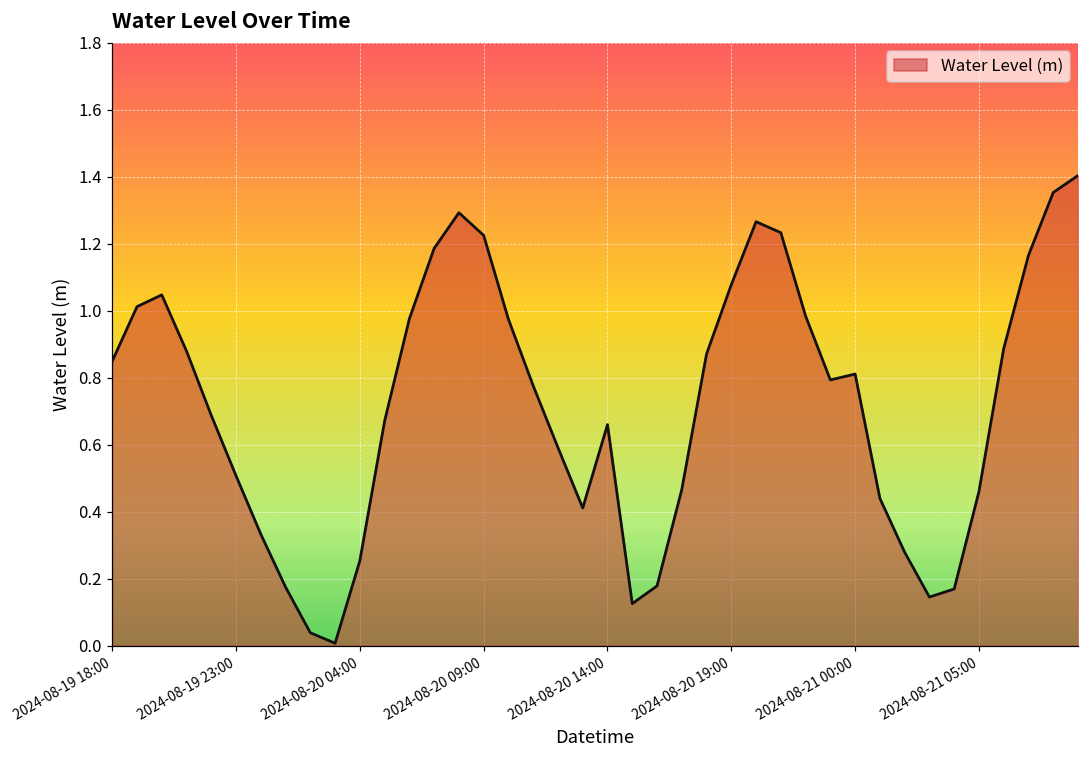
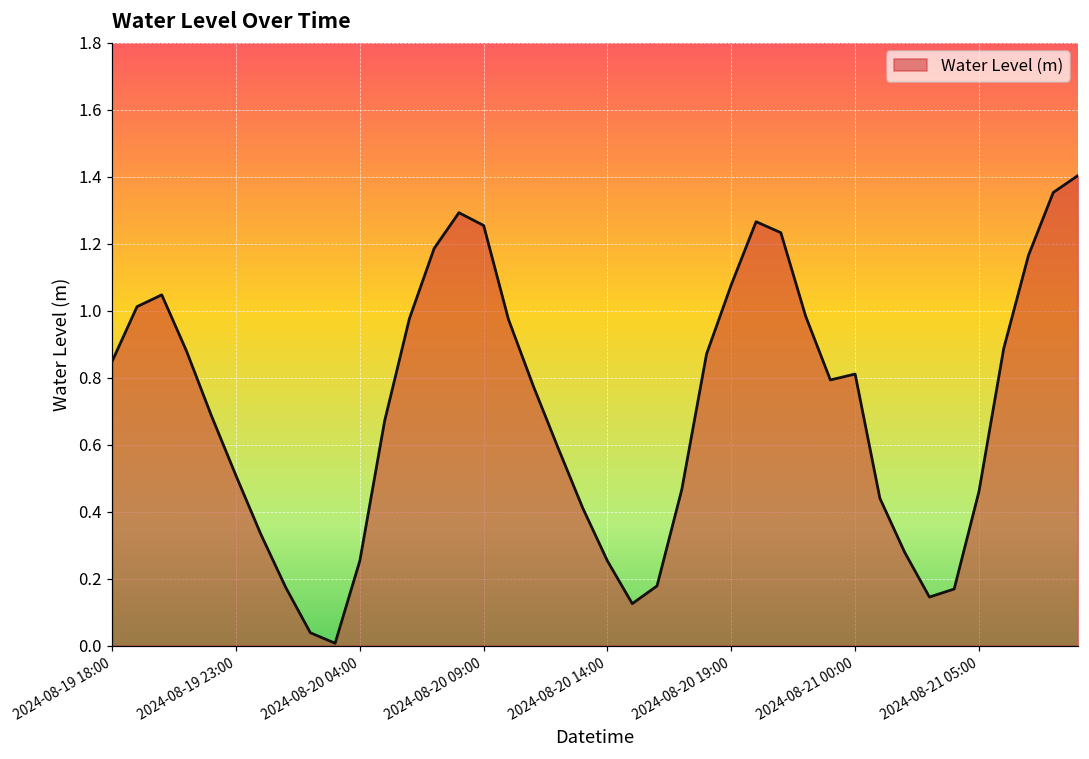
  {
    "2024-08-19 18:00": 0.85,
    "2024-08-19 23:00": 0.51,
    "2024-08-20 04:00": 0.25,
-   "2024-08-20 09:00": 1.22,
-   "2024-08-20 14:00": 0.66,
+   "2024-08-20 09:00": 1.25,
+   "2024-08-20 14:00": 0.25,
    "2024-08-20 19:00": 1.08,
    "2024-08-21 00:00": 0.81,
    "2024-08-21 05:00": 0.46
  }
